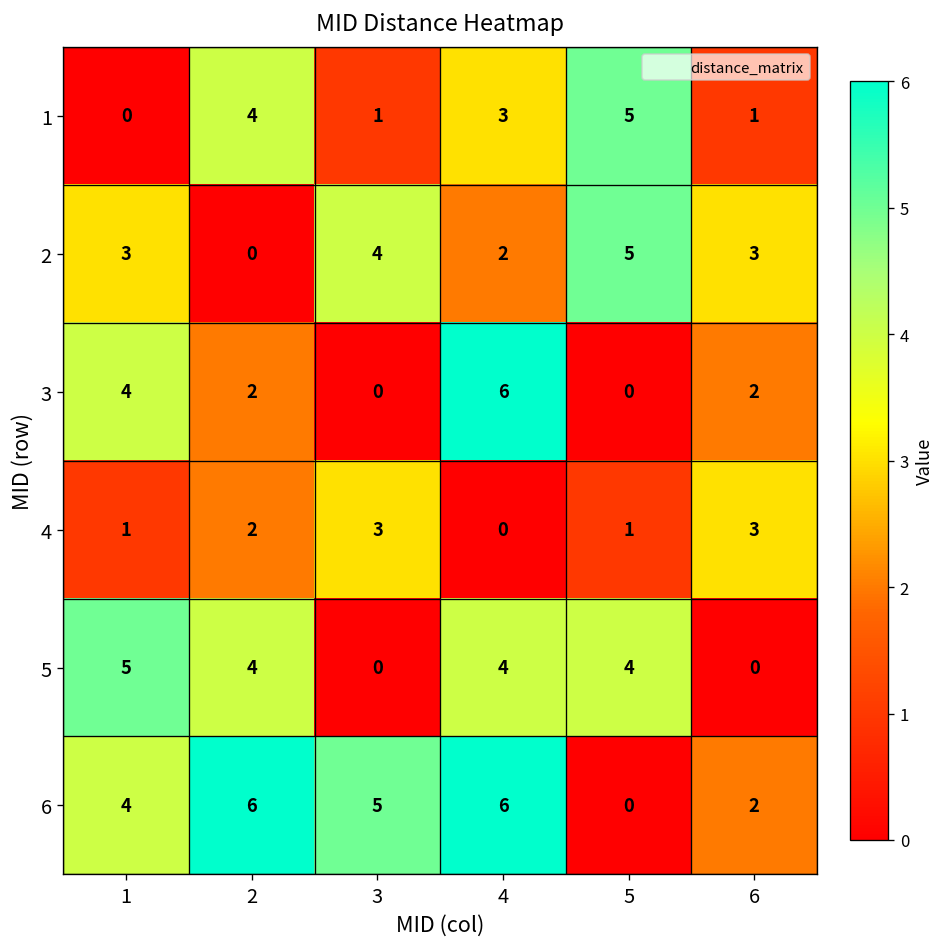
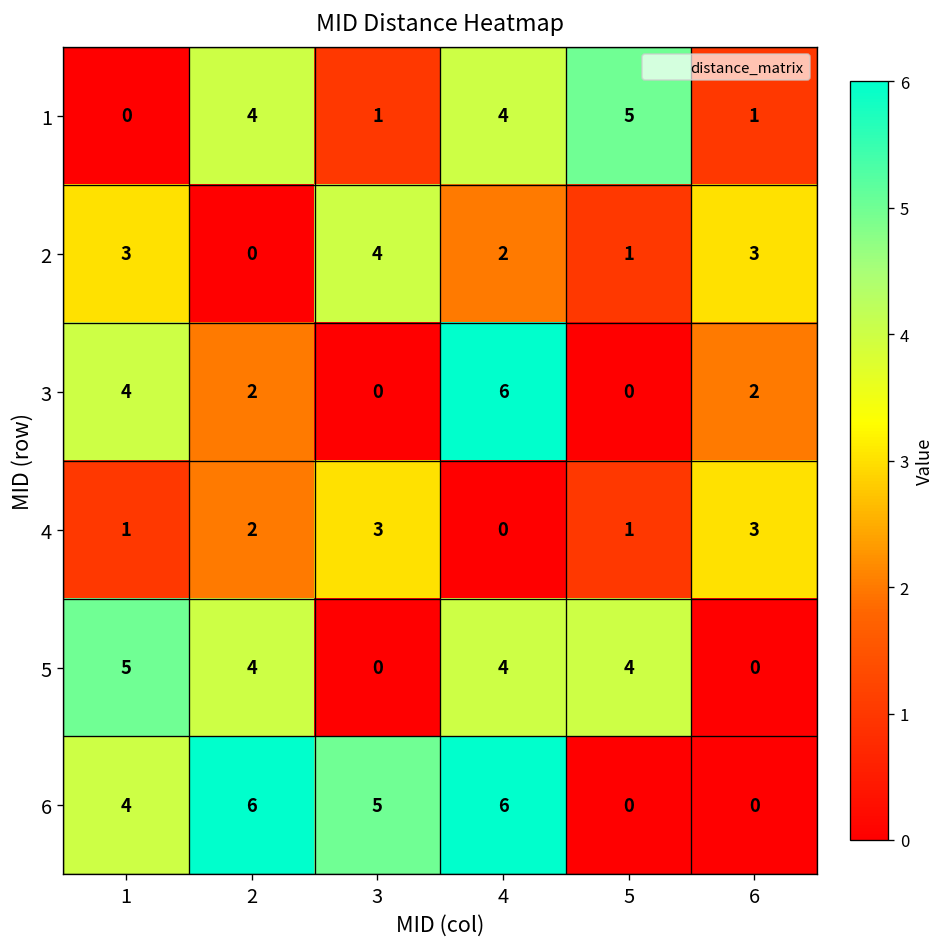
  {
    "1": {
      "1": 0,
      "2": 4,
      "3": 1,
-     "4": 3,
+     "4": 4,
      "5": 5,
      "6": 1
    },
    "2": {
      "1": 3,
      "2": 0,
      "3": 4,
      "4": 2,
-     "5": 5,
+     "5": 1,
      "6": 3
    },
    "3": {
      "1": 4,
      "2": 2,
      "3": 0,
      "4": 6,
      "5": 0,
      "6": 2
    },
    "4": {
      "1": 1,
      "2": 2,
      "3": 3,
      "4": 0,
      "5": 1,
      "6": 3
    },
    "5": {
      "1": 5,
      "2": 4,
      "3": 0,
      "4": 4,
      "5": 4,
      "6": 0
    },
    "6": {
      "1": 4,
      "2": 6,
      "3": 5,
      "4": 6,
      "5": 0,
-     "6": 2
+     "6": 0
    }
  }
